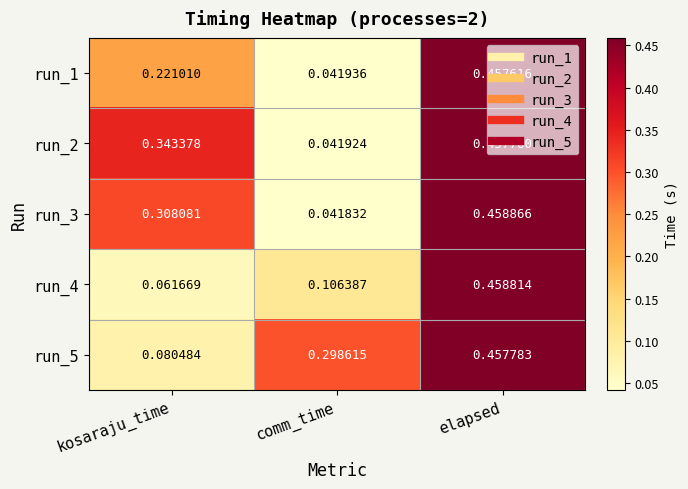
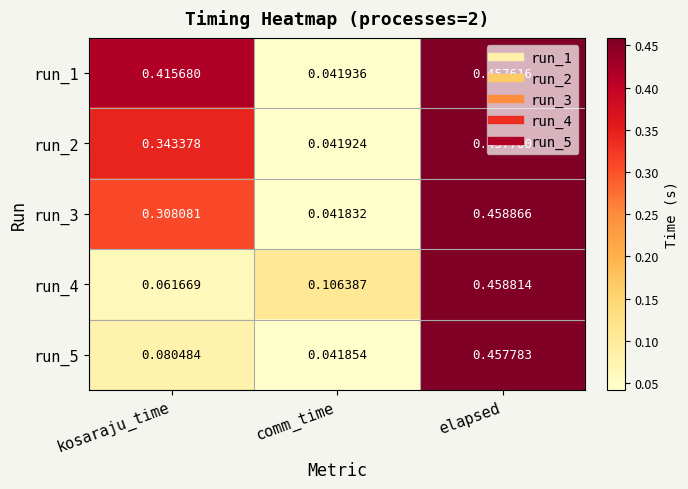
  {
    "run_1": {
-     "kosaraju_time": 0.221010,
+     "kosaraju_time": 0.415680,
      "comm_time": 0.041936
    },
    "run_2": {
      "kosaraju_time": 0.343378,
      "comm_time": 0.041924
    },
    "run_3": {
      "kosaraju_time": 0.308081,
      "comm_time": 0.041832,
      "elapsed": 0.458866
    },
    "run_4": {
      "kosaraju_time": 0.061669,
      "comm_time": 0.106387,
      "elapsed": 0.458814
    },
    "run_5": {
      "kosaraju_time": 0.080484,
-     "comm_time": 0.298615,
+     "comm_time": 0.041854,
      "elapsed": 0.457783
    }
  }
